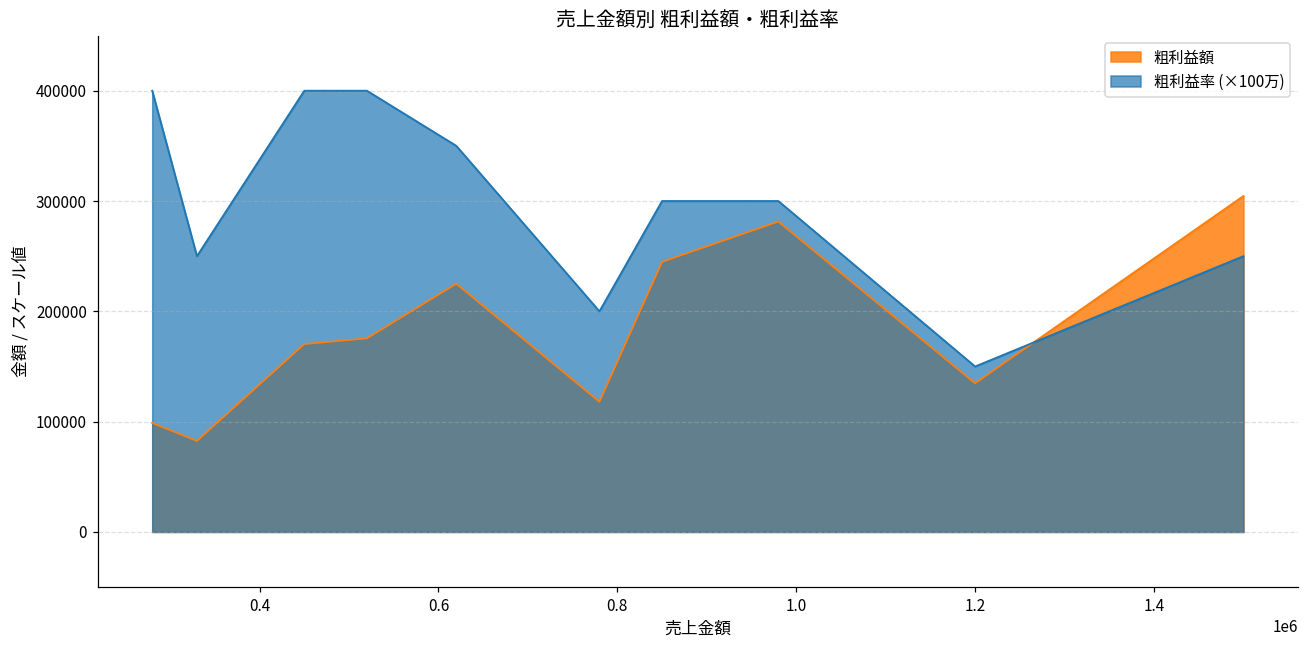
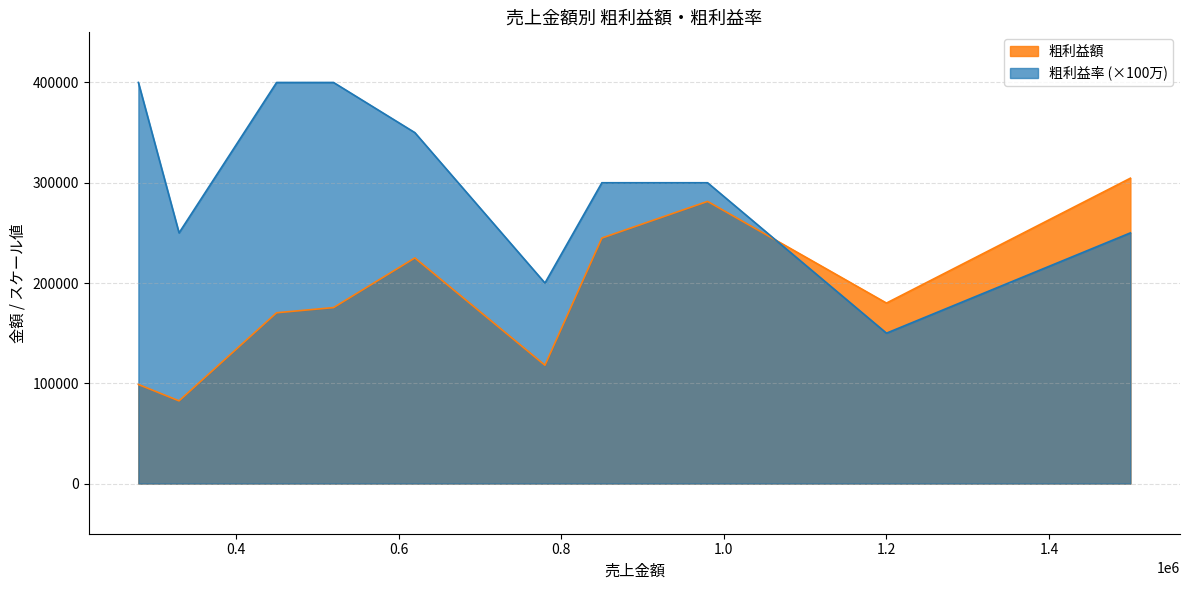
  {
    "粗利益額": {
-     "1.2": 135000
+     "1.2": 180000
    },
    "粗利益率 (×100万)": {
      "1.2": 150000
    }
  }
